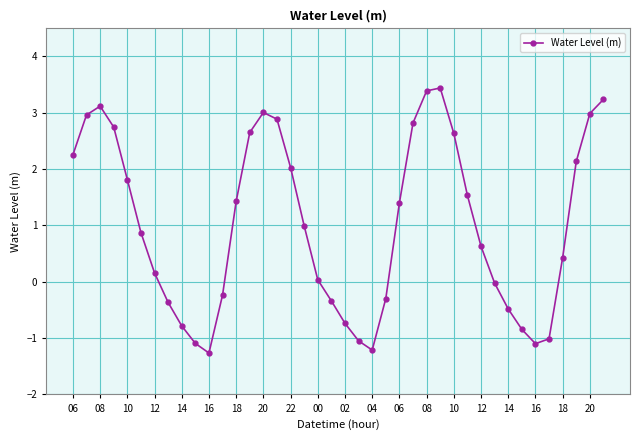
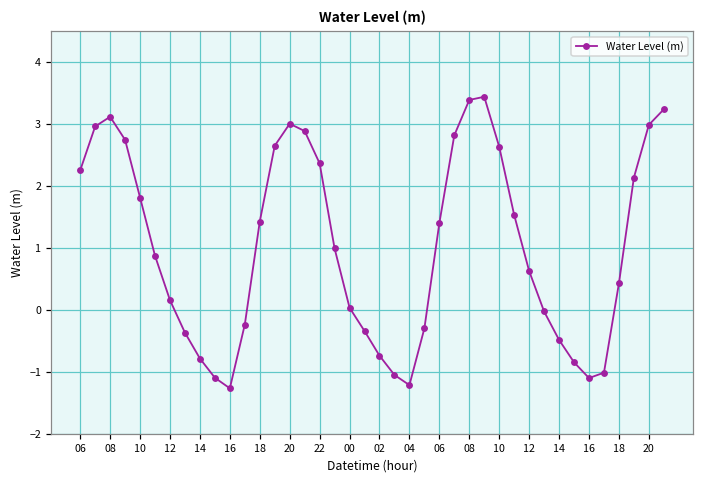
  {
-   "22": 2.0,
+   "22": 2.4,
    "00": 0.0,
    "02": -0.7,
    "04": -1.2
  }
